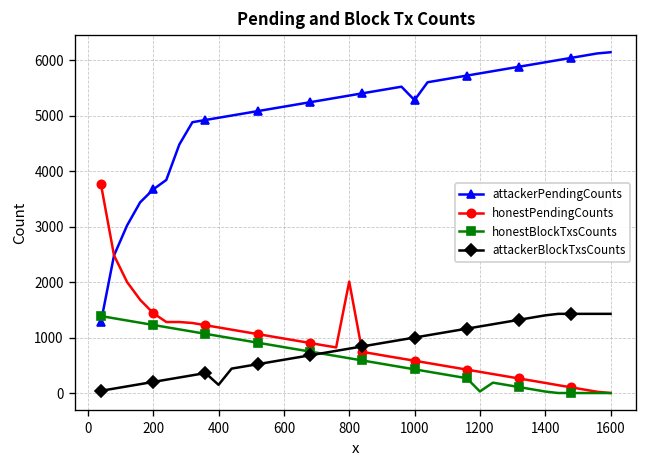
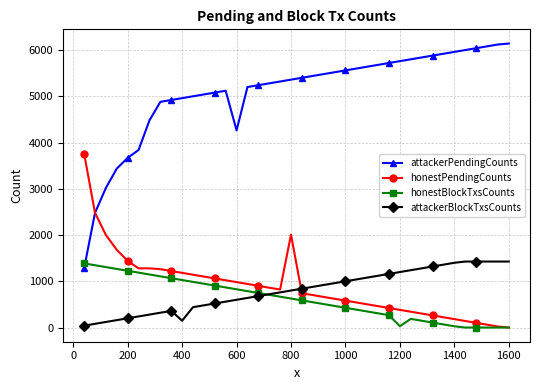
  {
    "attackerPendingCounts": {
      "200": 3700,
      "400": 5000,
-     "600": 5200,
+     "600": 4300,
      "800": 5400,
-     "1000": 5300,
+     "1000": 5600,
      "1200": 5800,
      "1400": 6000,
      "1600": 6100
    },
    "honestPendingCounts": {
      "200": 1400,
      "400": 1200,
      "600": 1000,
      "800": 2000,
      "1000": 600,
      "1200": 400,
      "1400": 200
    },
    "honestBlockTxsCounts": {
      "200": 1200,
      "400": 1000,
      "600": 800,
      "800": 600,
      "1000": 400,
      "1200": 0,
      "1400": 0
    },
    "attackerBlockTxsCounts": {
      "200": 200,
      "400": 100,
      "600": 600,
      "800": 800,
      "1000": 1000,
      "1200": 1200,
      "1400": 1400,
      "1600": 1400
    }
  }
